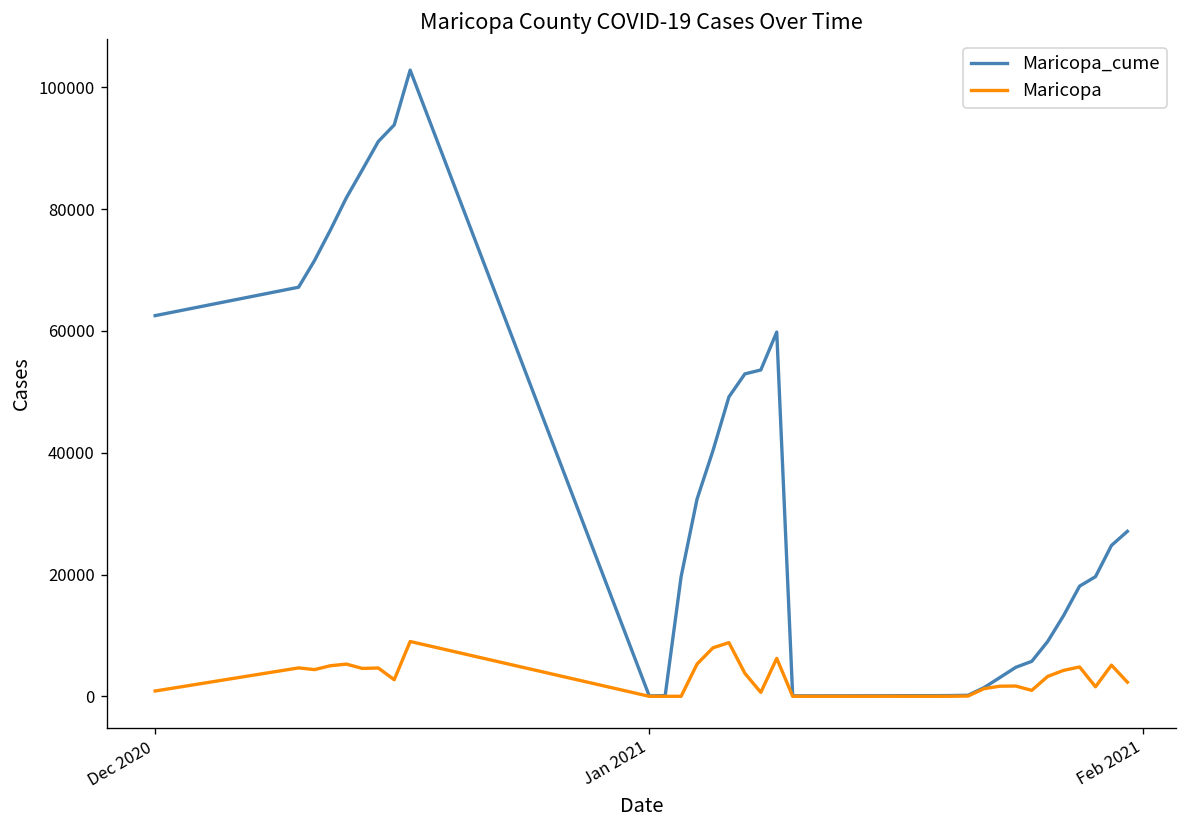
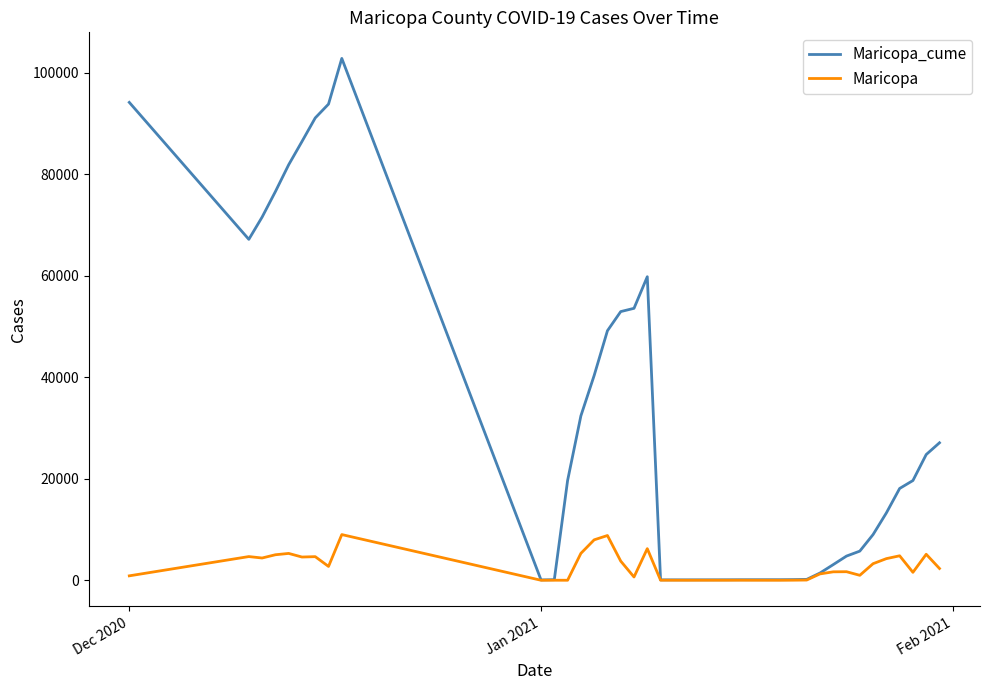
  {
    "Maricopa_cume": {
-     "Dec 2020": 63000
+     "Dec 2020": 94000
    },
    "Maricopa": {
      "Dec 2020": 1000
    }
  }
